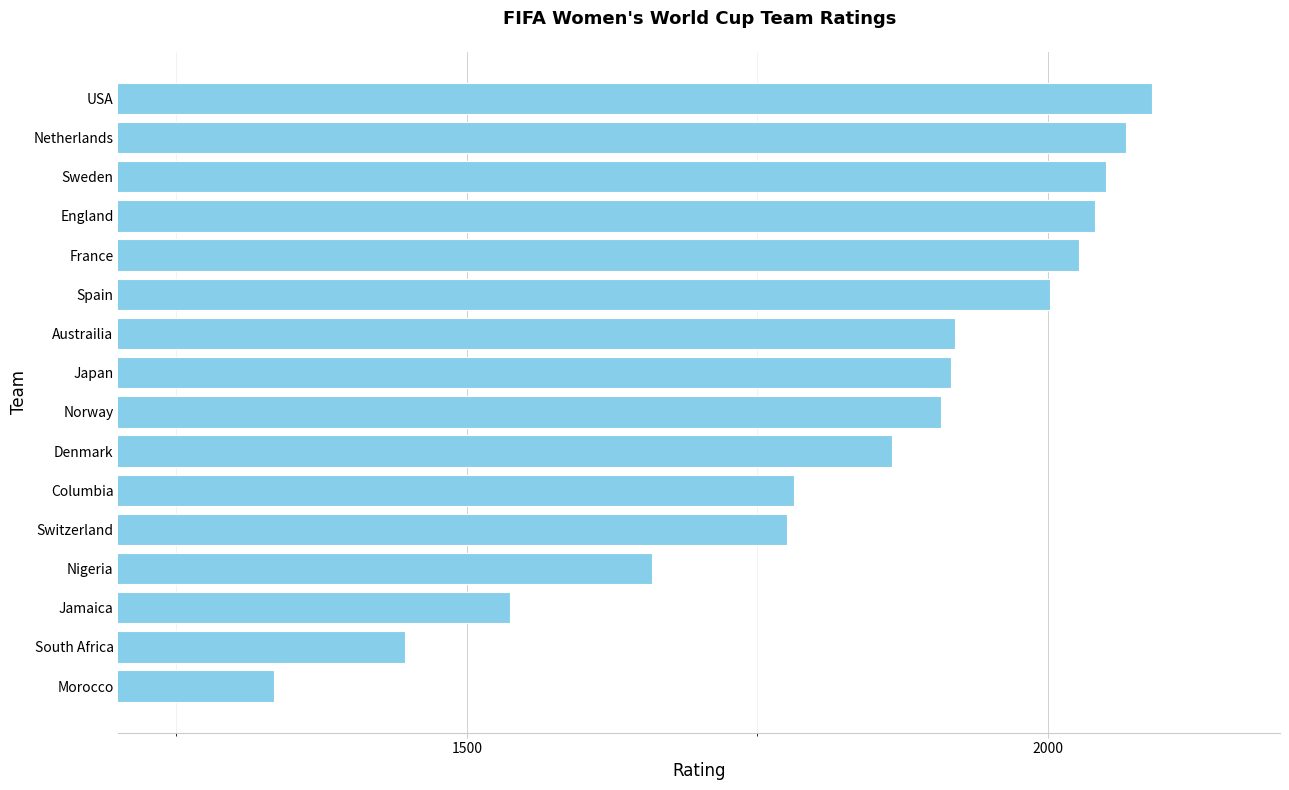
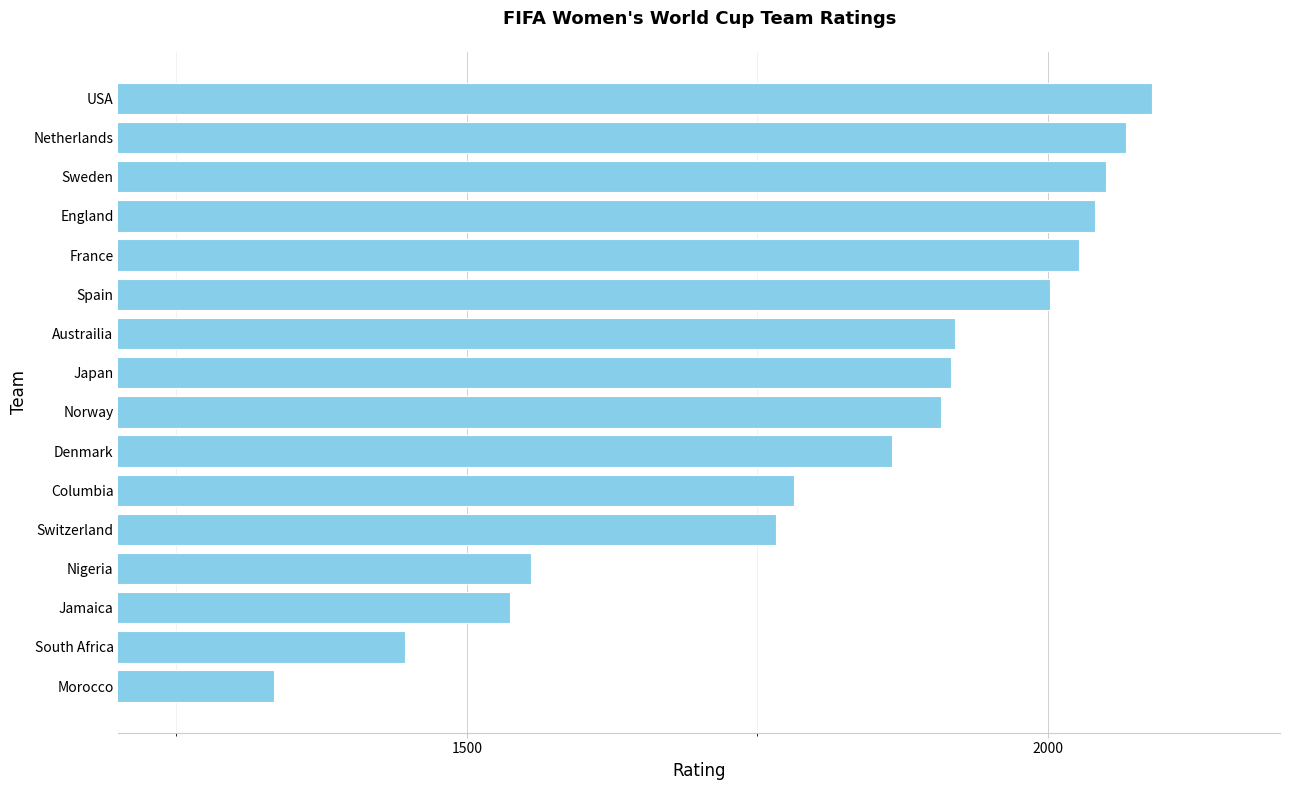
  {
    "USA": 2090,
    "Netherlands": 2067,
    "Sweden": 2050,
    "England": 2041,
    "France": 2027,
    "Spain": 2002,
    "Austrailia": 1920,
    "Japan": 1917,
    "Norway": 1908,
    "Denmark": 1866,
    "Columbia": 1782,
-   "Switzerland": 1776,
-   "Nigeria": 1659,
+   "Switzerland": 1766,
+   "Nigeria": 1555,
    "Jamaica": 1537,
    "South Africa": 1447,
    "Morocco": 1334
  }
